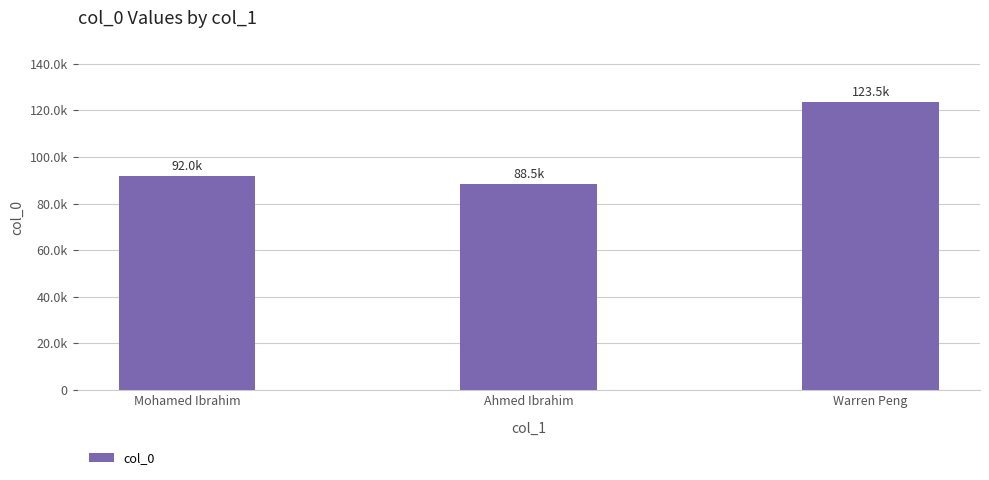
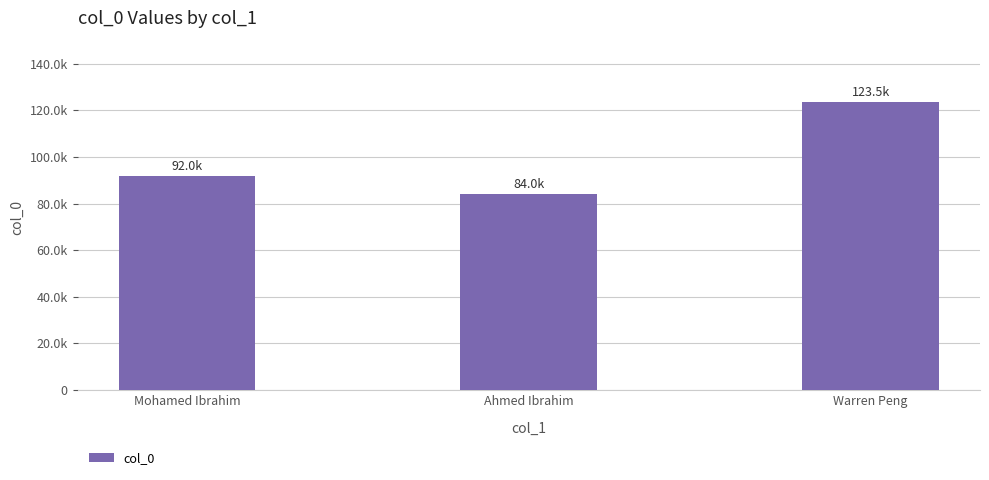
  {
    "Mohamed Ibrahim": "92.0k",
-   "Ahmed Ibrahim": "88.5k",
+   "Ahmed Ibrahim": "84.0k",
    "Warren Peng": "123.5k"
  }
